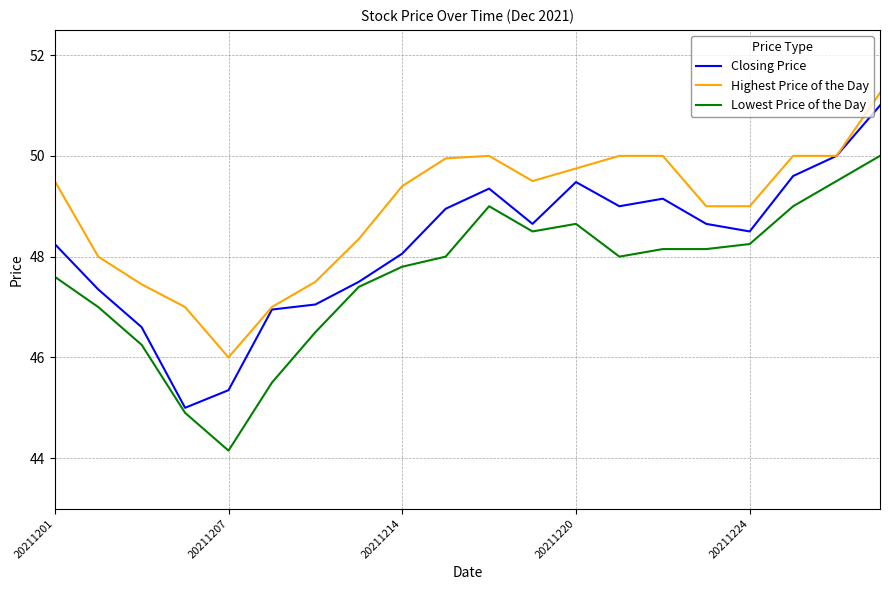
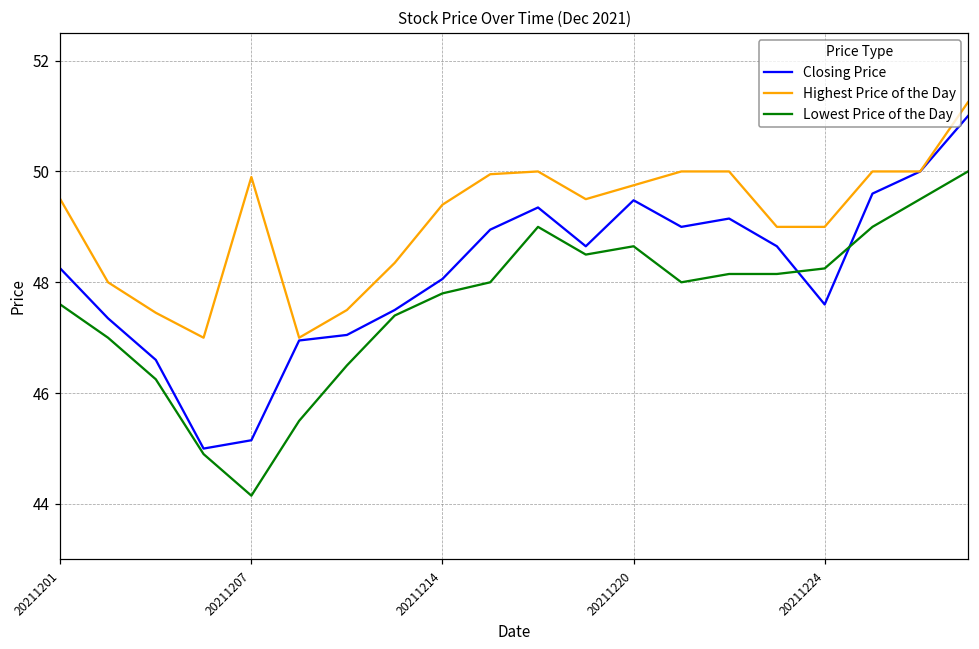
  {
    "Closing Price": {
      "20211201": 48.3,
-     "20211207": 45.4,
+     "20211207": 45.2,
      "20211214": 48.1,
      "20211220": 49.5,
-     "20211224": 48.5
+     "20211224": 47.6
    },
    "Highest Price of the Day": {
      "20211201": 49.5,
-     "20211207": 46.0,
+     "20211207": 49.9,
      "20211214": 49.4,
      "20211220": 49.8,
      "20211224": 49.0
    },
    "Lowest Price of the Day": {
      "20211201": 47.6,
      "20211207": 44.2,
      "20211214": 47.8,
      "20211220": 48.7,
      "20211224": 48.3
    }
  }
